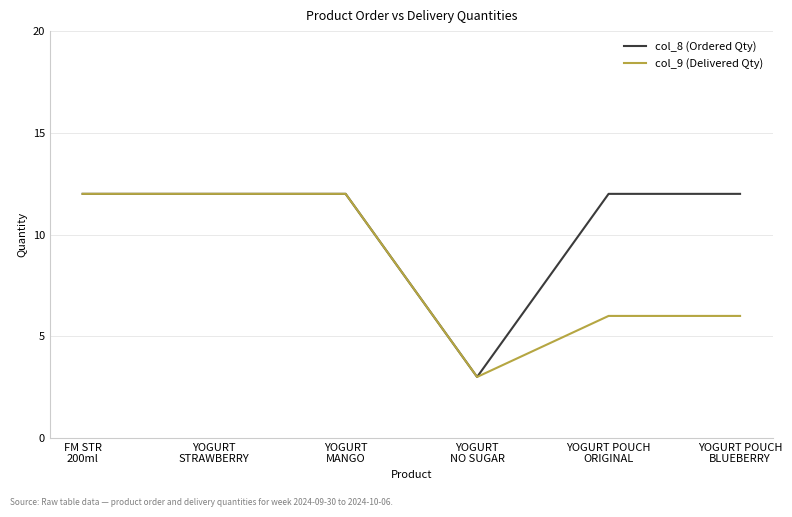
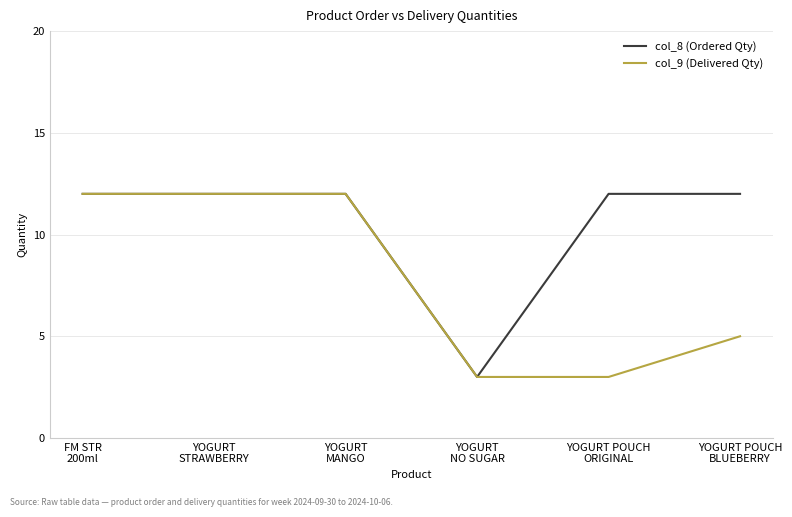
  {
    "col_8 (Ordered Qty)": {
      "YOGURT POUCH ORIGINAL": 12,
      "YOGURT POUCH BLUEBERRY": 12
    },
    "col_9 (Delivered Qty)": {
-     "YOGURT POUCH ORIGINAL": 6,
-     "YOGURT POUCH BLUEBERRY": 6
+     "YOGURT POUCH ORIGINAL": 3,
+     "YOGURT POUCH BLUEBERRY": 5
    }
  }
